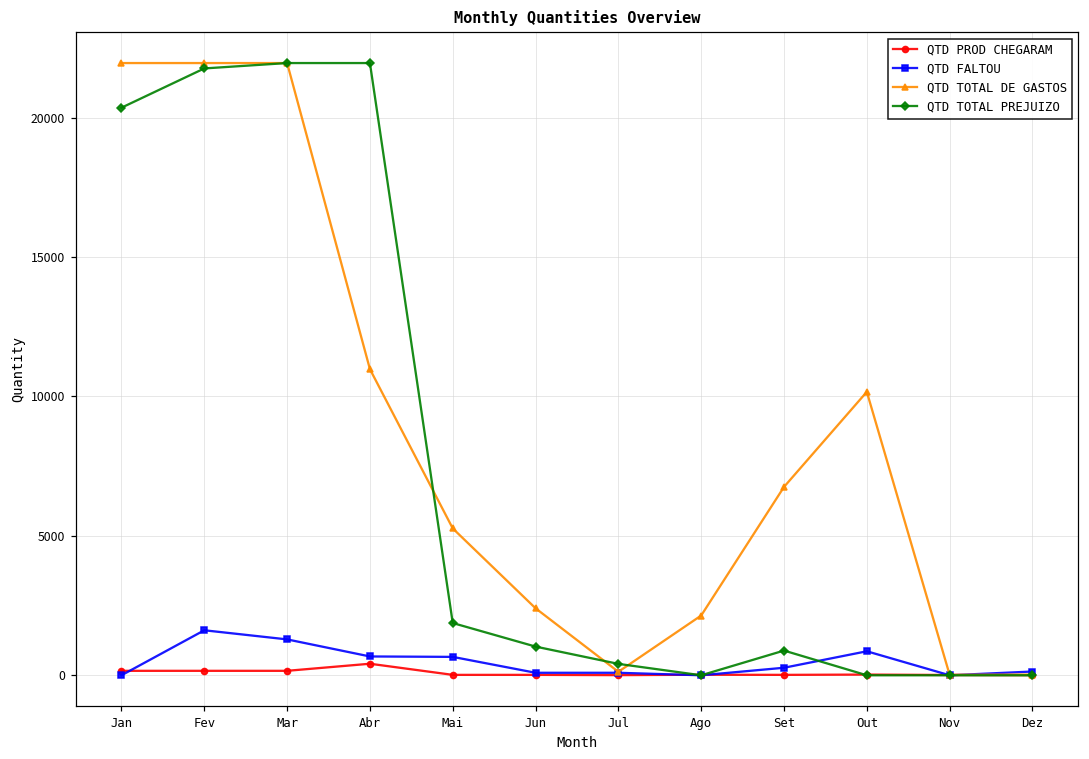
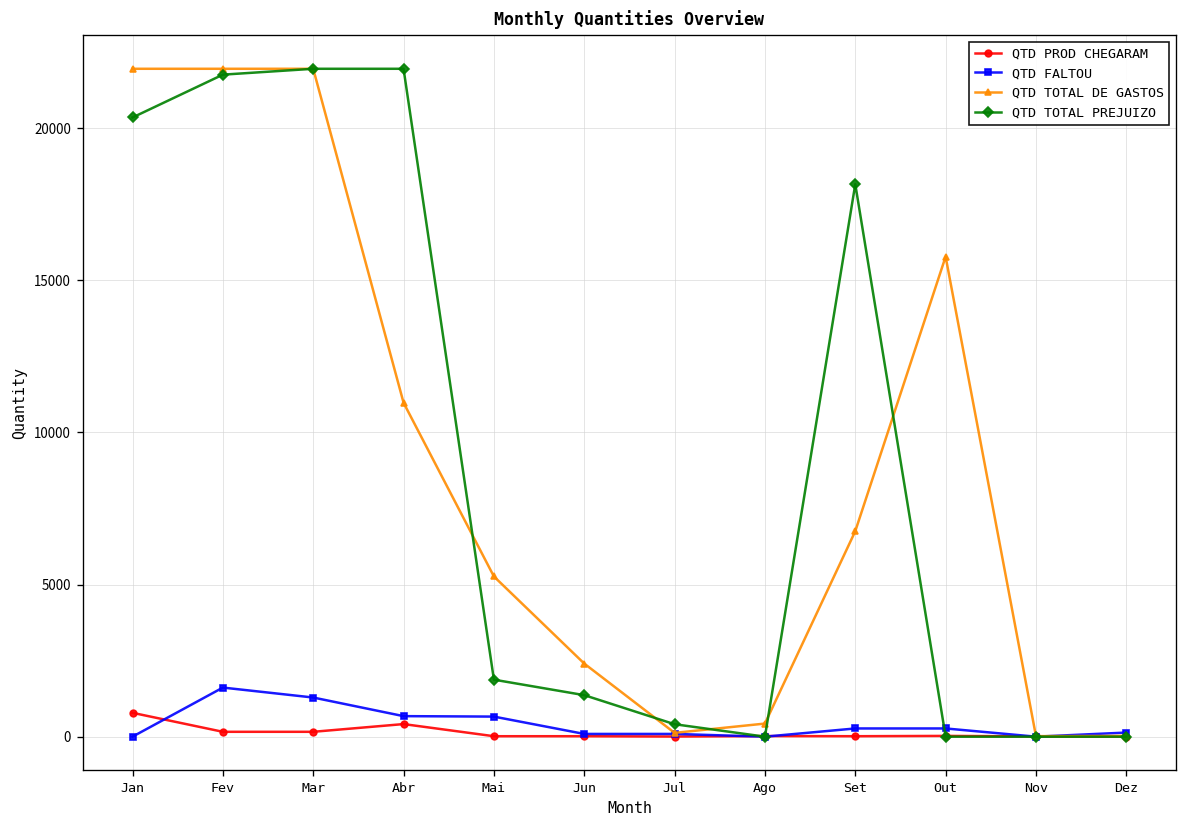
  {
    "QTD PROD CHEGARAM": {
-     "Jan": 200,
+     "Jan": 800,
      "Fev": 200,
      "Mar": 200,
      "Abr": 400,
      "Mai": 0,
      "Set": 0
    },
    "QTD FALTOU": {
      "Jan": 0,
      "Fev": 1600,
      "Mar": 1300,
      "Abr": 700,
      "Mai": 700,
      "Set": 300,
-     "Out": 900,
+     "Out": 300,
      "Dez": 100
    },
    "QTD TOTAL DE GASTOS": {
      "Jan": 22000,
      "Fev": 22000,
      "Abr": 11000,
      "Mai": 5300,
      "Jun": 2400,
-     "Ago": 2100,
+     "Ago": 400,
      "Set": 6800,
-     "Out": 10200
+     "Out": 15800
    },
    "QTD TOTAL PREJUIZO": {
      "Jan": 20400,
      "Fev": 21800,
      "Abr": 22000,
      "Mai": 1900,
-     "Jun": 1000,
+     "Jun": 1400,
      "Jul": 400,
-     "Set": 900
+     "Set": 18200
    }
  }
